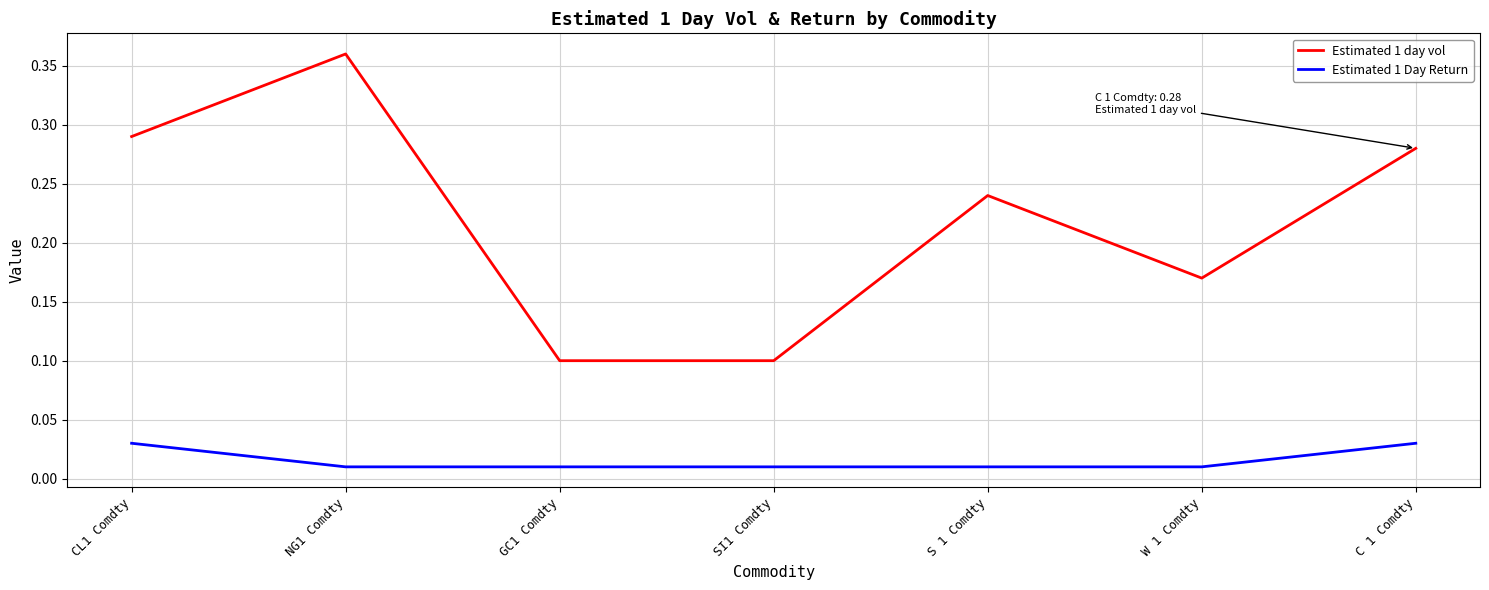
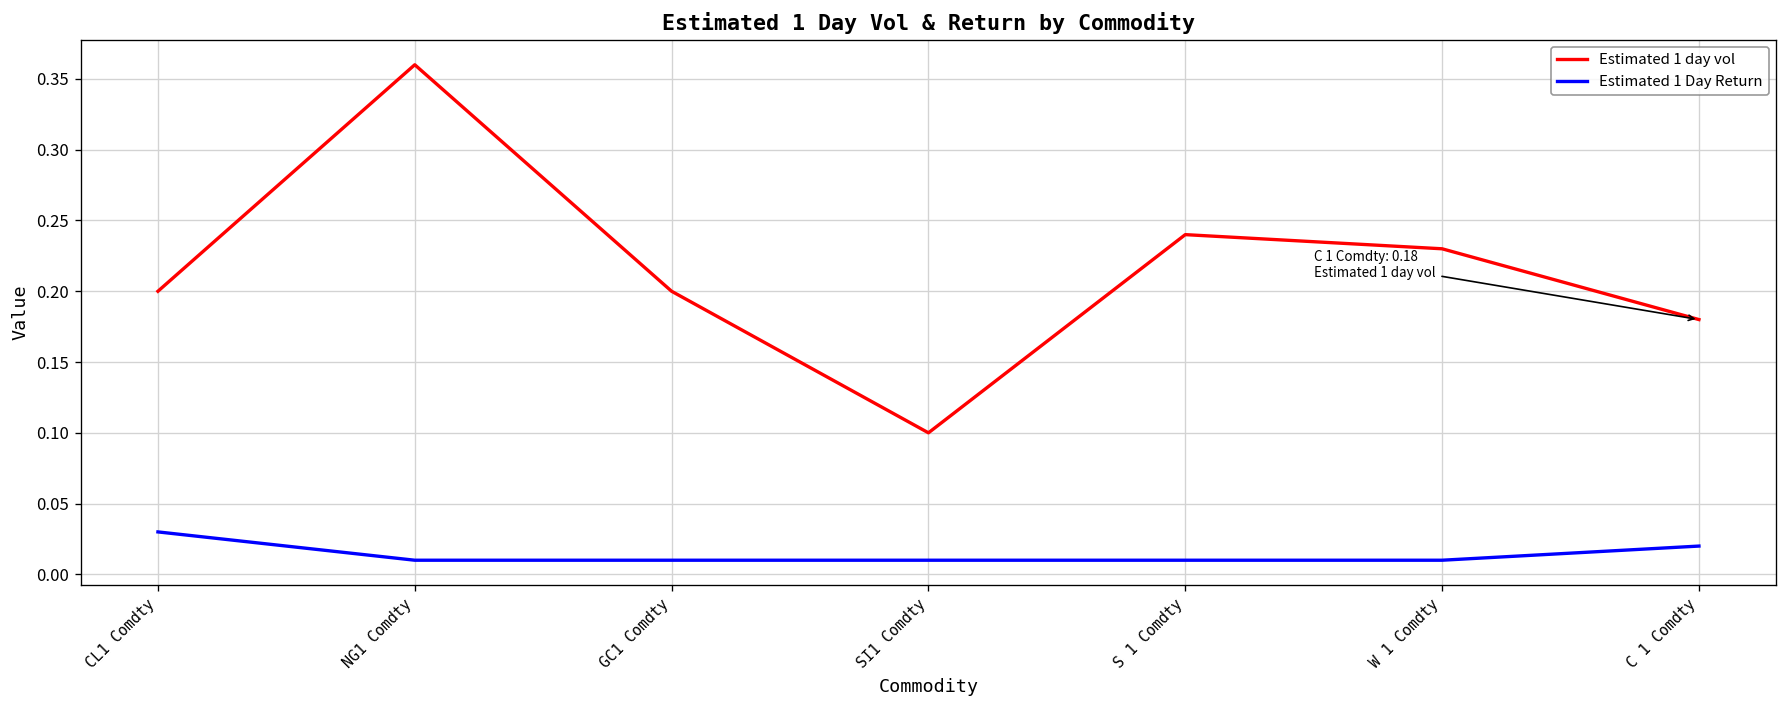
  {
    "Estimated 1 day vol": {
-     "CL1 Comdty": 0.29,
-     "GC1 Comdty": 0.1,
-     "W 1 Comdty": 0.17,
-     "C 1 Comdty": 0.28
+     "CL1 Comdty": 0.20,
+     "GC1 Comdty": 0.2,
+     "W 1 Comdty": 0.23,
+     "C 1 Comdty": 0.18
    },
    "Estimated 1 Day Return": {
      "CL1 Comdty": 0.03,
      "NG1 Comdty": 0.01,
      "GC1 Comdty": 0.01,
      "SI1 Comdty": 0.01,
      "S 1 Comdty": 0.01,
      "W 1 Comdty": 0.01,
-     "C 1 Comdty": 0.03
+     "C 1 Comdty": 0.02
    }
  }
